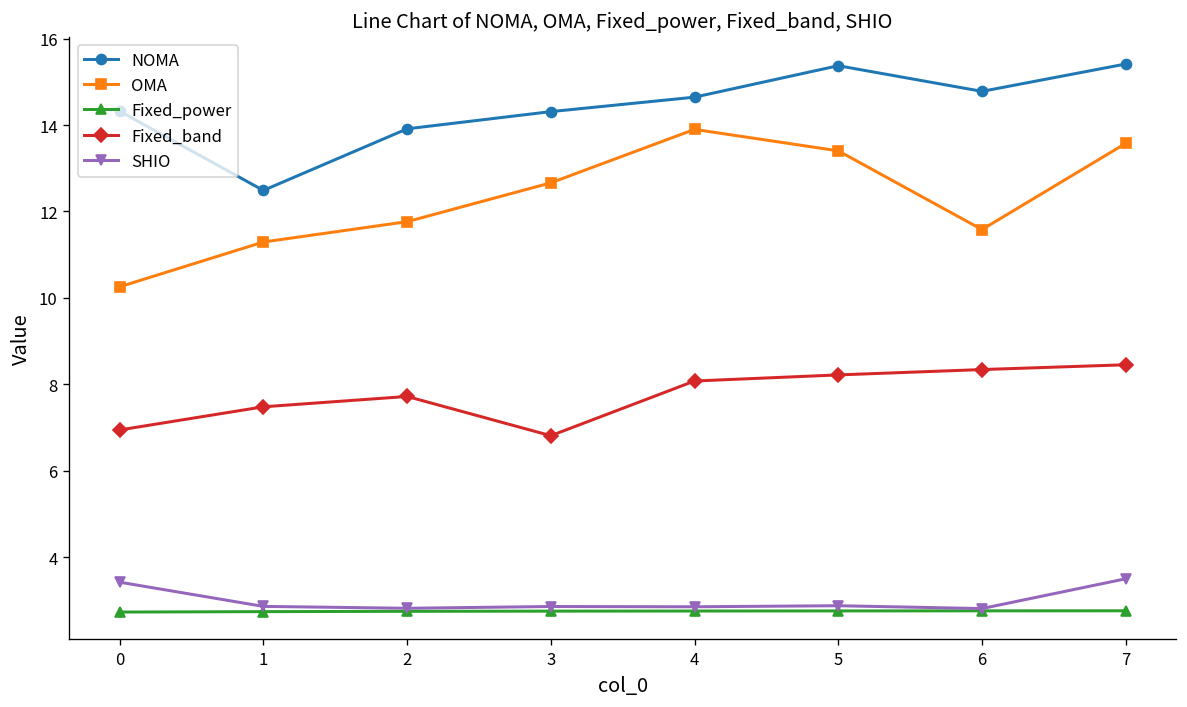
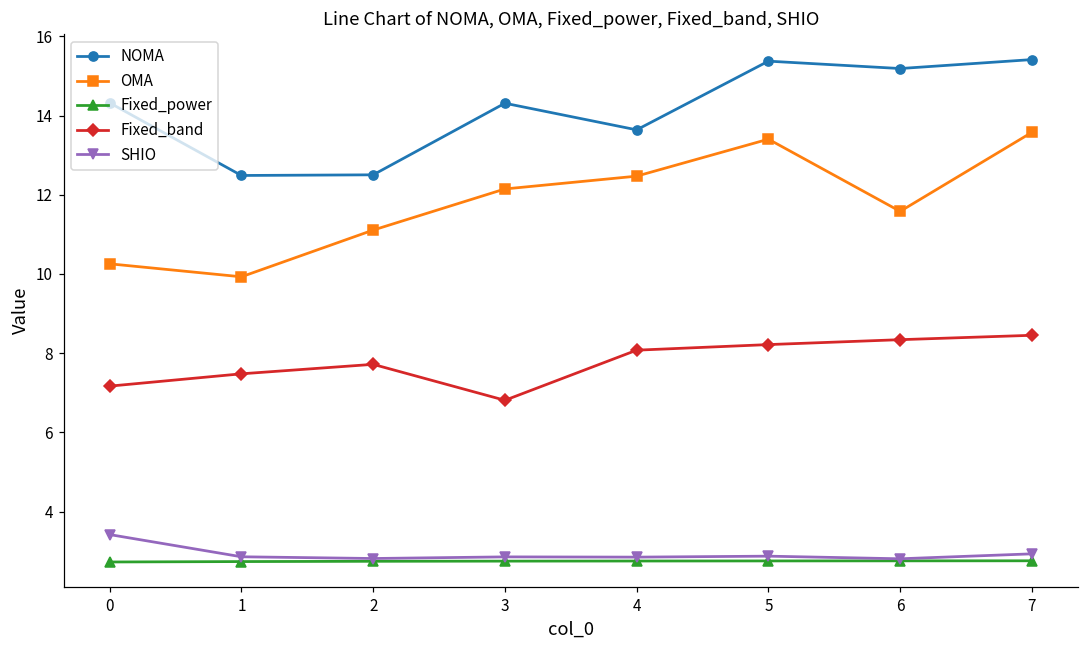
  {
    "NOMA": {
      "1": 12.5,
-     "2": 13.9,
+     "2": 12.5,
      "3": 14.3,
-     "4": 14.6,
+     "4": 13.6,
      "5": 15.4,
-     "6": 14.8,
+     "6": 15.2,
      "7": 15.4
    },
    "OMA": {
      "0": 10.3,
-     "1": 11.3,
-     "2": 11.8,
-     "3": 12.7,
-     "4": 13.9,
+     "1": 9.9,
+     "2": 11.1,
+     "3": 12.1,
+     "4": 12.5,
      "5": 13.4,
      "6": 11.6,
      "7": 13.6
    },
    "Fixed_power": {
      "0": 2.7,
      "1": 2.7,
      "2": 2.7,
      "3": 2.8,
      "4": 2.8,
      "5": 2.8,
      "7": 2.8
    },
    "Fixed_band": {
-     "0": 6.9,
+     "0": 7.2,
      "1": 7.5,
      "2": 7.7,
      "3": 6.8,
      "4": 8.1,
      "5": 8.2,
      "6": 8.3,
      "7": 8.5
    },
    "SHIO": {
      "0": 3.4,
      "1": 2.9,
      "2": 2.8,
      "3": 2.9,
      "4": 2.9,
      "5": 2.9,
-     "7": 3.5
+     "7": 2.9
    }
  }
